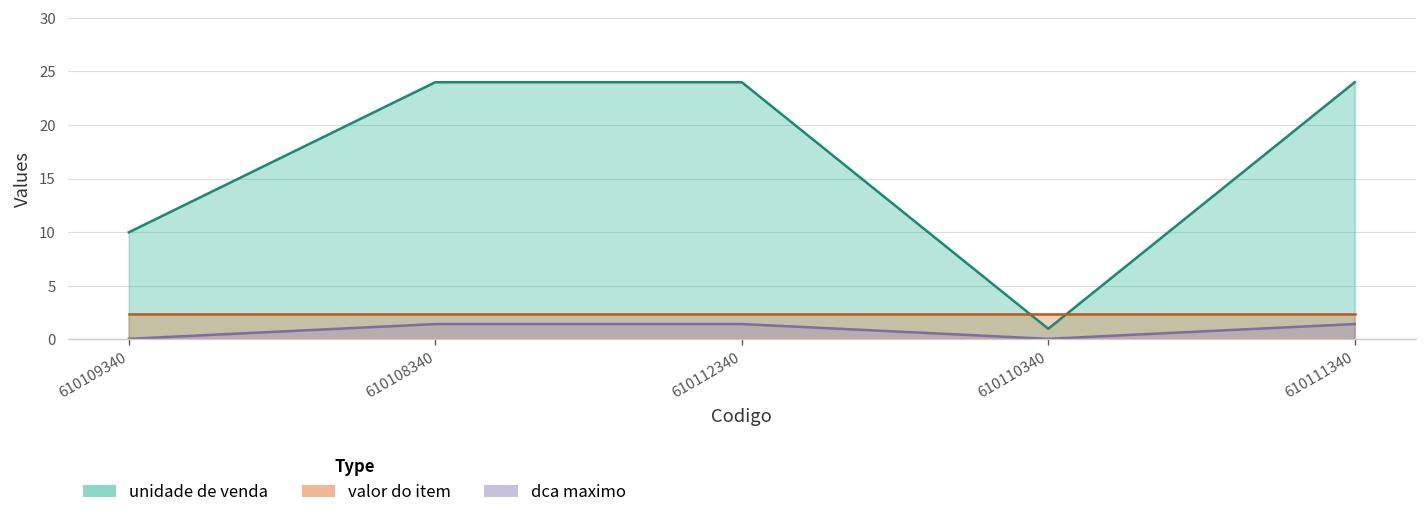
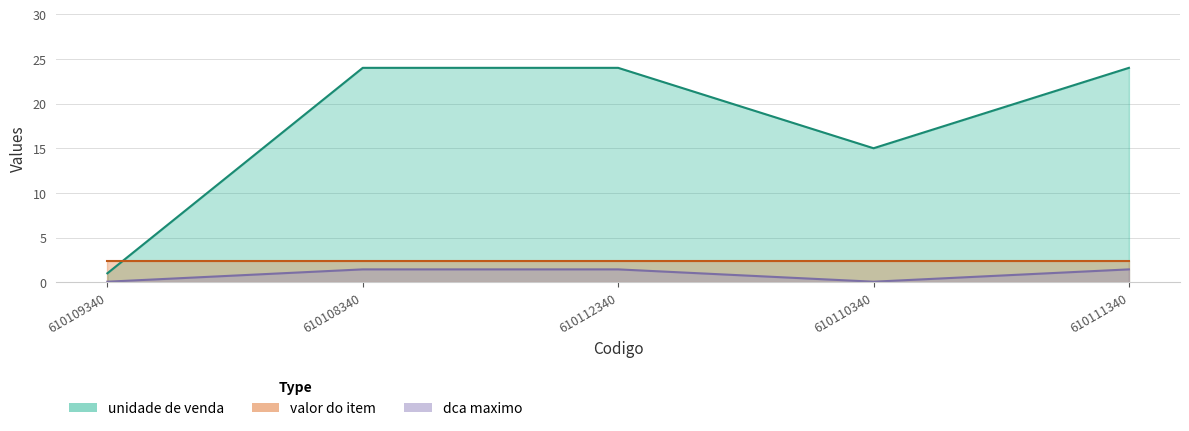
  {
    "unidade de venda": {
-     "610109340": 10,
+     "610109340": 1,
      "610108340": 24,
      "610112340": 24,
-     "610110340": 1,
+     "610110340": 15,
      "610111340": 24
    },
    "valor do item": {
      "610109340": 2,
      "610108340": 2,
      "610112340": 2,
      "610110340": 2,
      "610111340": 2
    },
    "dca maximo": {
      "610109340": 0,
      "610108340": 1,
      "610112340": 1,
      "610110340": 0,
      "610111340": 1
    }
  }
